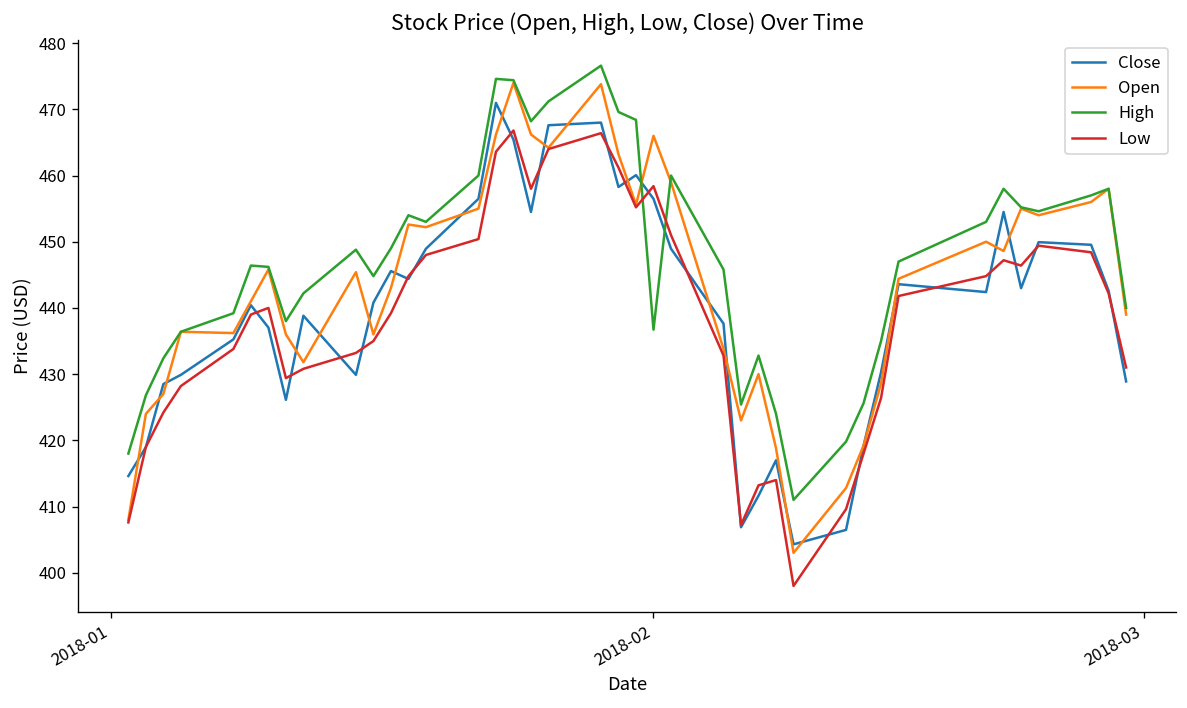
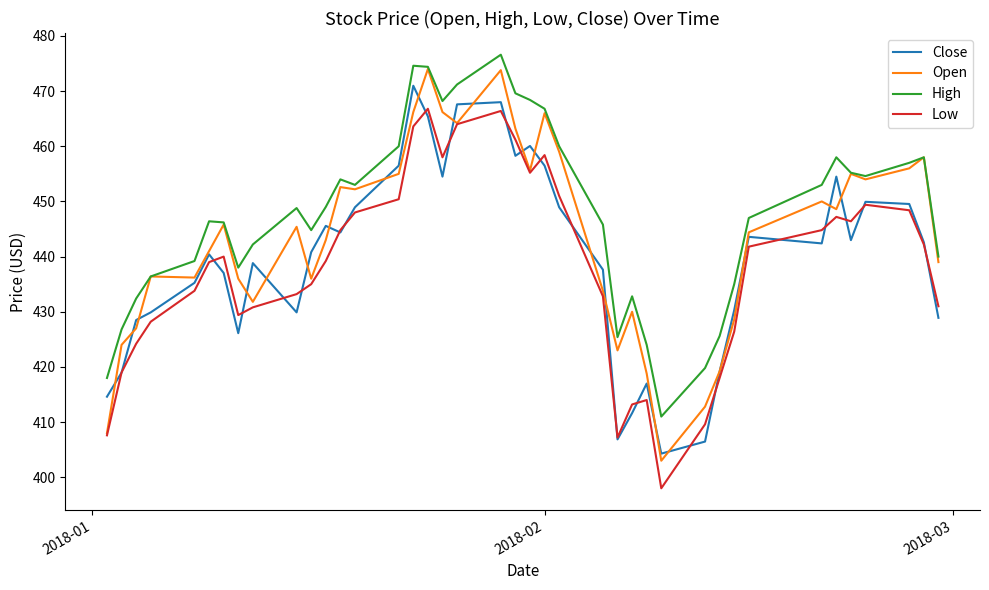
  {
    "Close": {
      "2018-02": 456
    },
    "Open": {
      "2018-02": 466
    },
    "High": {
-     "2018-02": 437
+     "2018-02": 467
    },
    "Low": {
      "2018-02": 458
    }
  }
